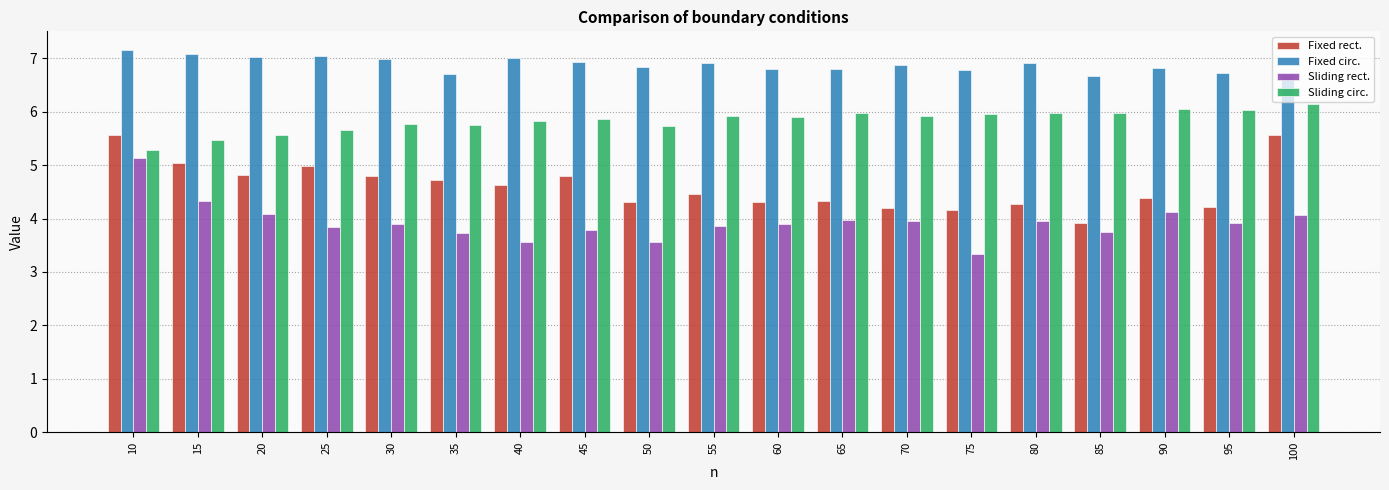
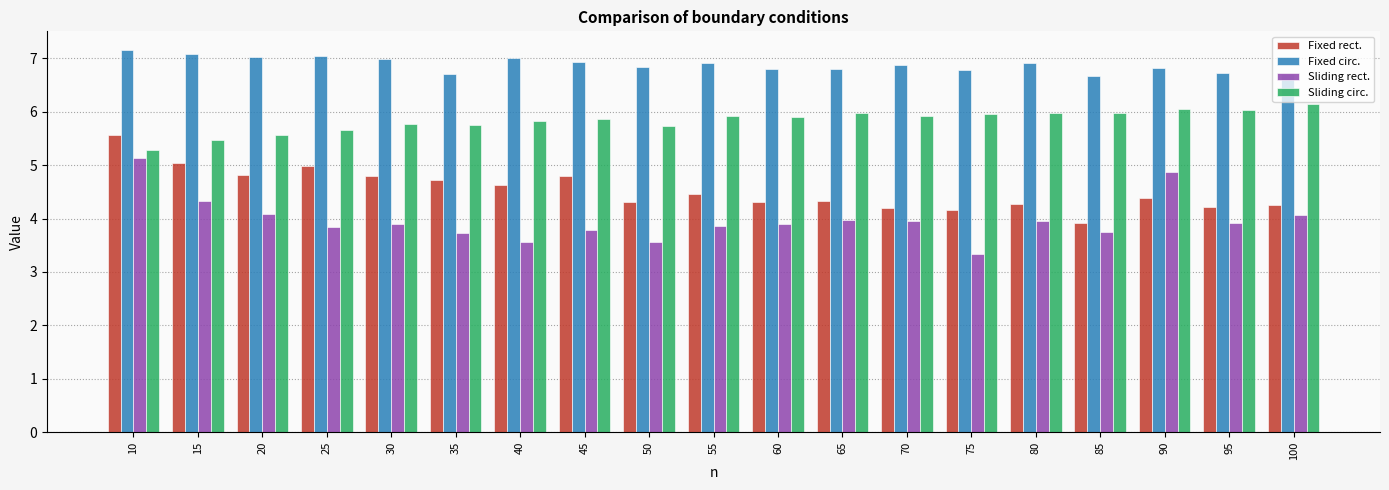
  {
    "Fixed rect.": {
      "10": 5.6,
      "15": 5.0,
      "20": 4.8,
      "25": 5.0,
      "30": 4.8,
      "35": 4.7,
      "40": 4.6,
      "45": 4.8,
      "50": 4.3,
      "55": 4.5,
      "60": 4.3,
      "65": 4.3,
      "70": 4.2,
      "75": 4.1,
      "80": 4.3,
      "85": 3.9,
      "90": 4.4,
      "95": 4.2,
-     "100": 5.6
+     "100": 4.3
    },
    "Fixed circ.": {
      "10": 7.1,
      "15": 7.1,
      "20": 7.0,
      "25": 7.0,
      "30": 7.0,
      "35": 6.7,
      "40": 7.0,
      "45": 6.9,
      "50": 6.8,
      "55": 6.9,
      "60": 6.8,
      "65": 6.8,
      "70": 6.9,
      "75": 6.8,
      "80": 6.9,
      "85": 6.7,
      "90": 6.8,
      "95": 6.7
    },
    "Sliding rect.": {
      "10": 5.1,
      "15": 4.3,
      "20": 4.1,
      "25": 3.8,
      "30": 3.9,
      "35": 3.7,
      "40": 3.6,
      "45": 3.8,
      "50": 3.6,
      "55": 3.9,
      "60": 3.9,
      "65": 4.0,
      "70": 4.0,
      "75": 3.3,
      "80": 3.9,
      "85": 3.7,
-     "90": 4.1,
+     "90": 4.9,
      "95": 3.9,
      "100": 4.1
    },
    "Sliding circ.": {
      "10": 5.3,
      "15": 5.5,
      "20": 5.6,
      "25": 5.7,
      "30": 5.8,
      "35": 5.8,
      "40": 5.8,
      "45": 5.9,
      "50": 5.7,
      "55": 5.9,
      "60": 5.9,
      "65": 6.0,
      "70": 5.9,
      "75": 5.9,
      "80": 6.0,
      "85": 6.0,
      "90": 6.0,
      "95": 6.0,
      "100": 6.1
    }
  }
